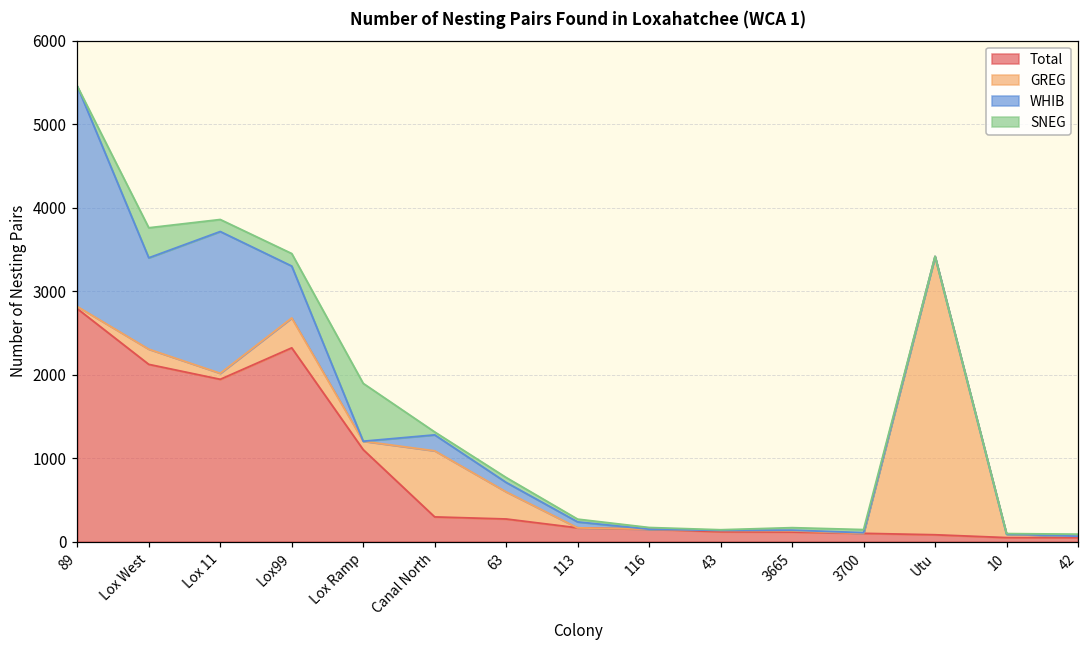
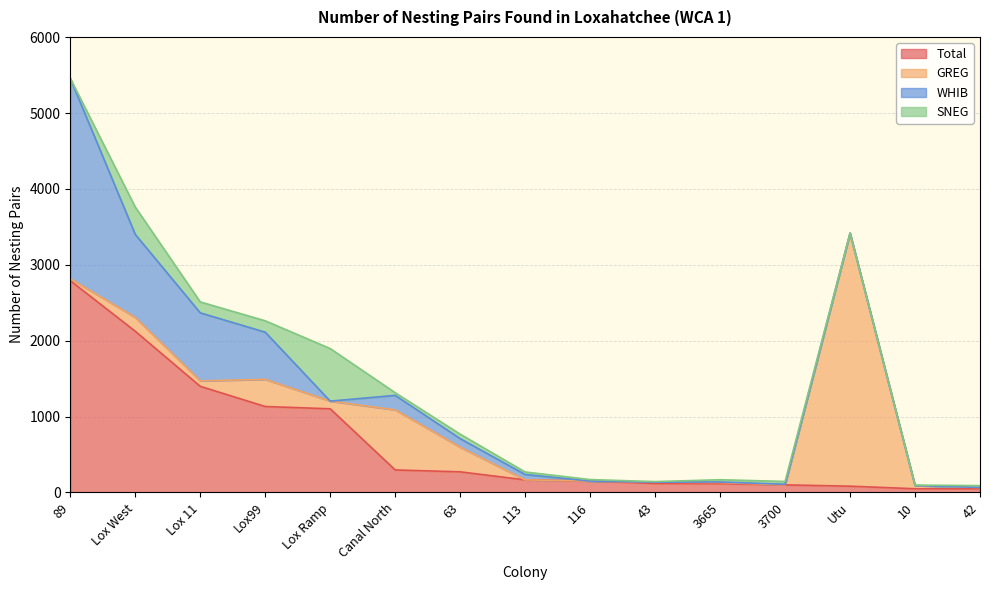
  {
    "Total": {
      "Lox West": 2100,
-     "Lox 11": 1900,
-     "Lox99": 2300,
+     "Lox 11": 1400,
+     "Lox99": 1100,
      "Lox Ramp": 1100,
      "Canal North": 300,
      "63": 300,
      "Utu": 100,
      "10": 0
    },
    "GREG": {
      "Lox West": 200,
      "Lox 11": 100,
      "Lox99": 400,
      "Canal North": 800,
      "63": 300
    },
    "WHIB": {
      "Lox West": 1100,
-     "Lox 11": 1700,
+     "Lox 11": 900,
      "Lox99": 600,
      "Canal North": 200,
      "63": 100
    },
    "SNEG": {
      "Lox West": 400,
      "Lox 11": 100,
      "Lox99": 200,
      "Lox Ramp": 700,
      "Canal North": 0,
      "63": 100,
      "3700": 0
    }
  }
